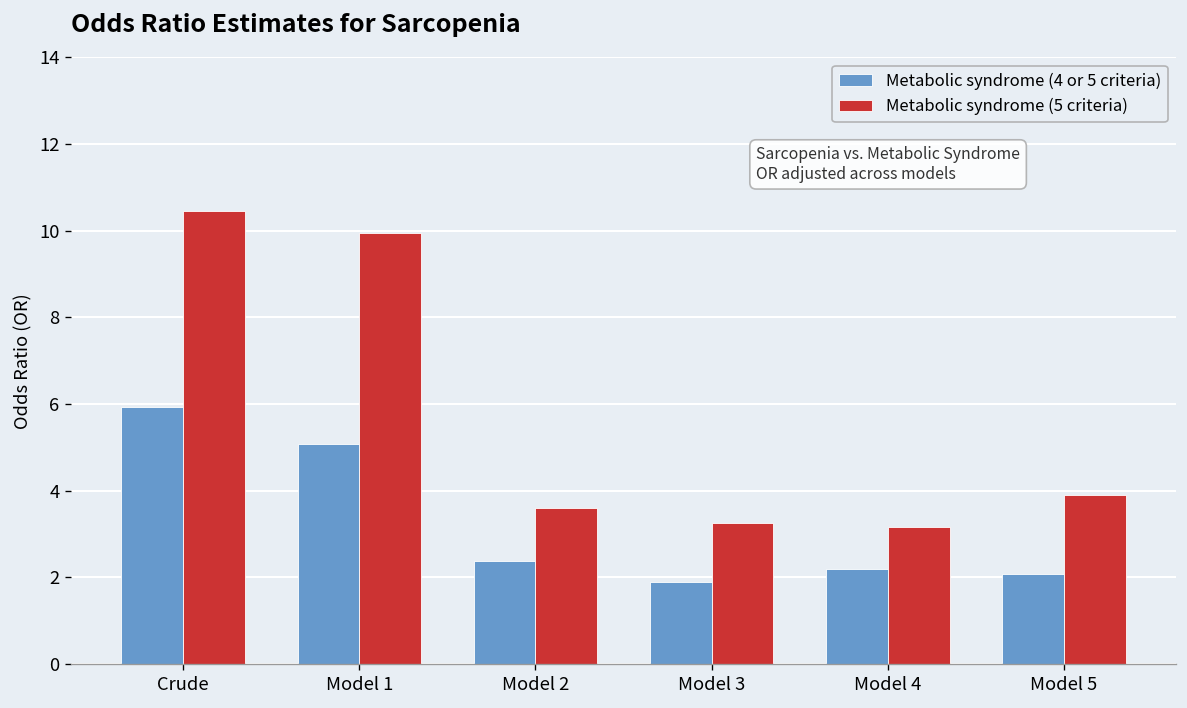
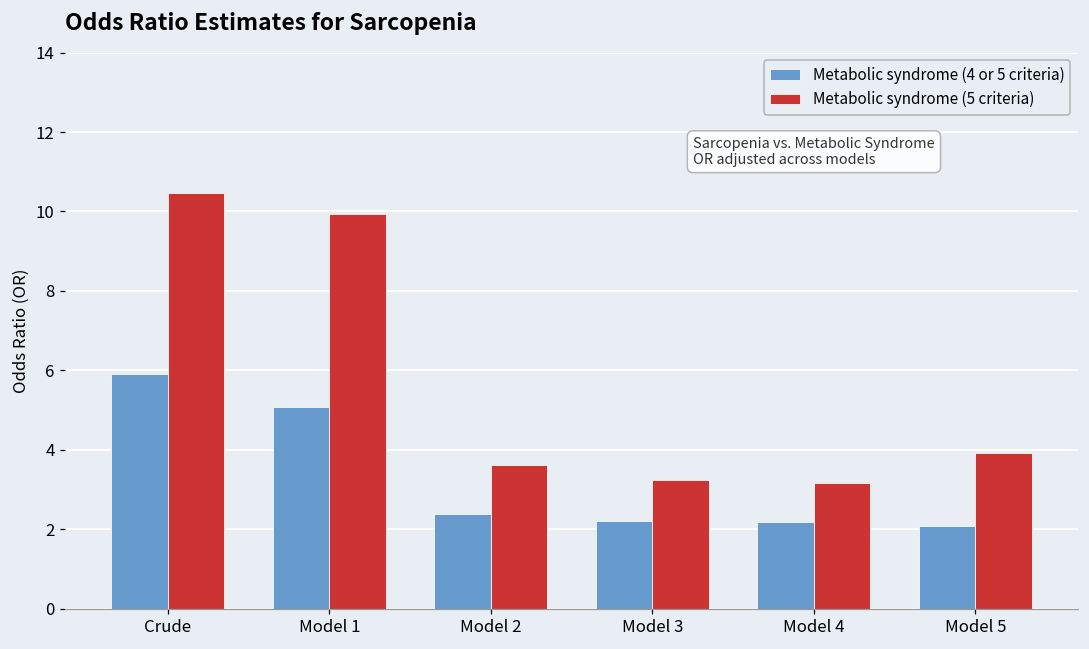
  {
    "Metabolic syndrome (4 or 5 criteria)": {
      "Crude": 5.9,
      "Model 1": 5.1,
      "Model 2": 2.4,
-     "Model 3": 1.9,
+     "Model 3": 2.2,
      "Model 4": 2.2,
      "Model 5": 2.1
    },
    "Metabolic syndrome (5 criteria)": {
      "Crude": 10.5,
      "Model 1": 9.9,
      "Model 2": 3.6,
      "Model 3": 3.2,
      "Model 4": 3.2,
      "Model 5": 3.9
    }
  }
